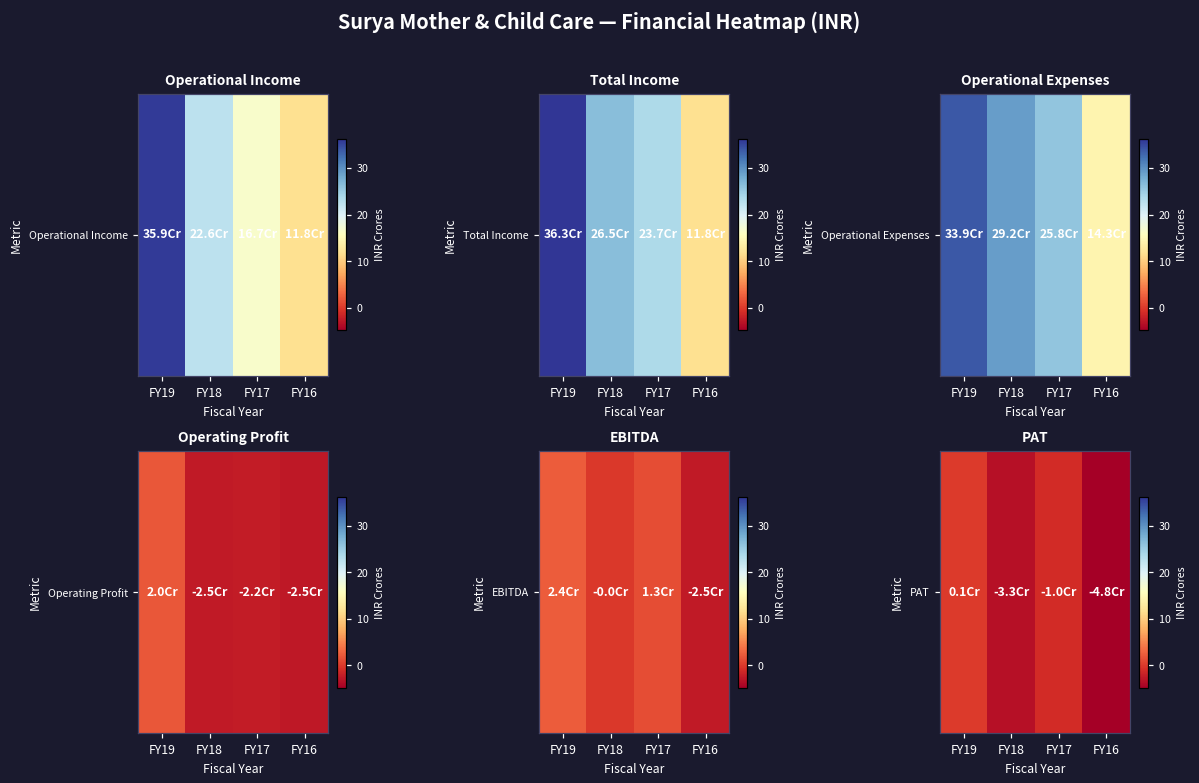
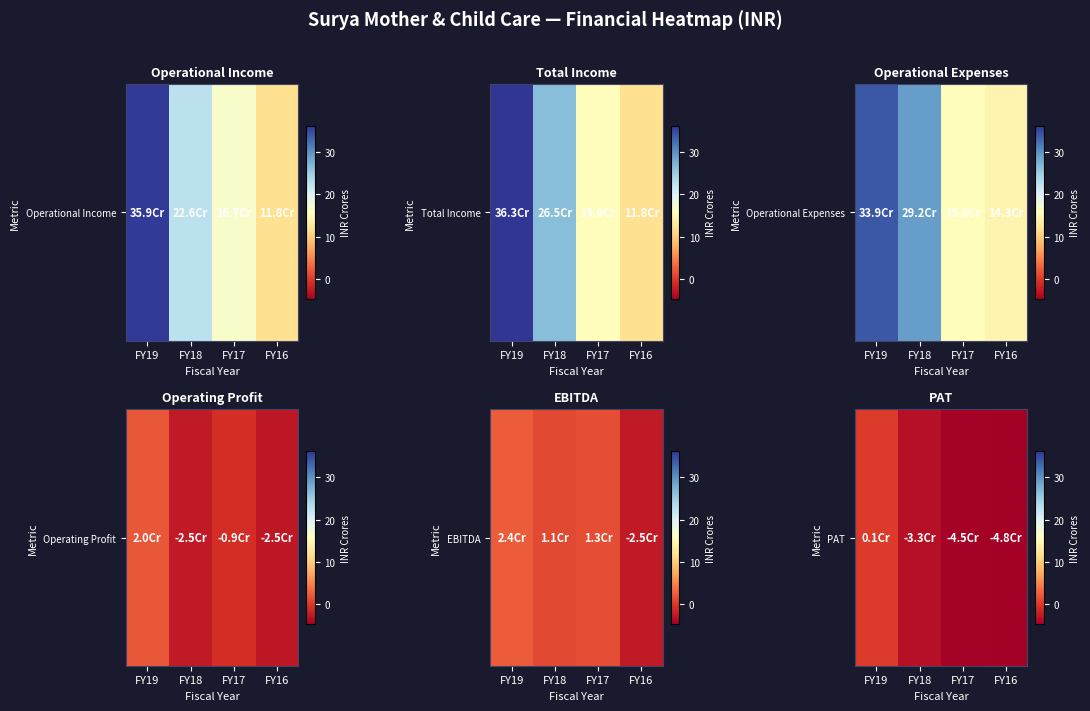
  {
    "Operational Income": {
      "Operational Income": {
        "FY19": 35.9,
        "FY18": 22.6,
        "FY17": 16.7,
        "FY16": 11.8
      }
    },
    "Total Income": {
      "Total Income": {
        "FY19": 36.3,
        "FY18": 26.5,
-       "FY17": 23.7,
+       "FY17": 15.6,
        "FY16": 11.8
      }
    },
    "Operational Expenses": {
      "Operational Expenses": {
        "FY19": 33.9,
        "FY18": 29.2,
-       "FY17": 25.8,
+       "FY17": 15.6,
        "FY16": 14.3
      }
    },
    "Operating Profit": {
      "Operating Profit": {
        "FY19": 2.0,
        "FY18": -2.5,
-       "FY17": -2.2,
+       "FY17": -0.9,
        "FY16": -2.5
      }
    },
    "EBITDA": {
      "EBITDA": {
        "FY19": 2.4,
-       "FY18": -0.0,
+       "FY18": 1.1,
        "FY17": 1.3,
        "FY16": -2.5
      }
    },
    "PAT": {
      "PAT": {
        "FY19": 0.1,
        "FY18": -3.3,
-       "FY17": -1.0,
+       "FY17": -4.5,
        "FY16": -4.8
      }
    }
  }
